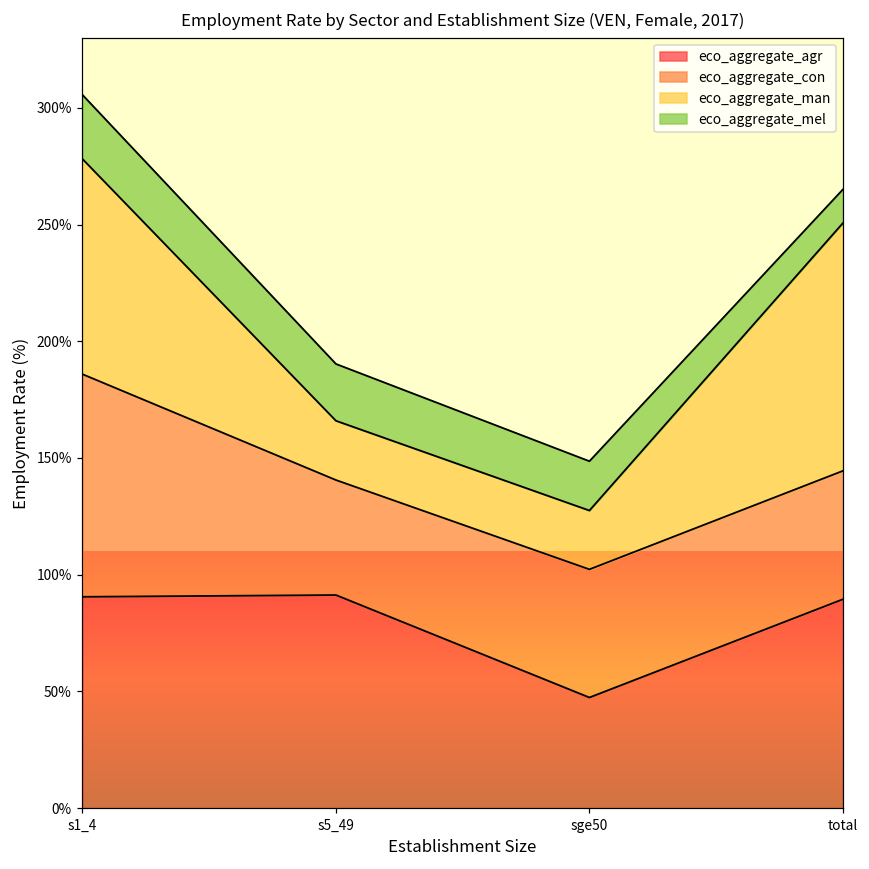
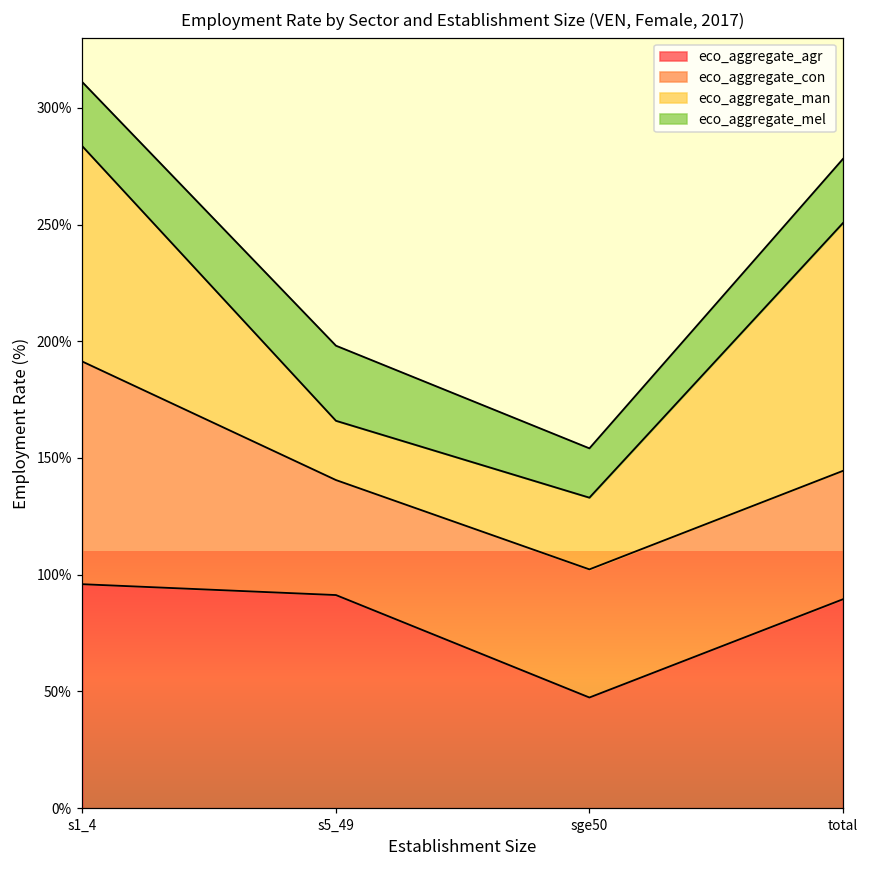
  {
    "eco_aggregate_agr": {
-     "s1_4": "91%",
+     "s1_4": "96%",
      "s5_49": "91%",
      "sge50": "47%",
      "total": "89%"
    },
    "eco_aggregate_con": {
      "s1_4": "95%",
      "s5_49": "49%",
      "sge50": "55%",
      "total": "55%"
    },
    "eco_aggregate_man": {
      "s1_4": "92%",
      "s5_49": "25%",
-     "sge50": "25%",
+     "sge50": "31%",
      "total": "106%"
    },
    "eco_aggregate_mel": {
      "s1_4": "27%",
-     "s5_49": "24%",
+     "s5_49": "32%",
      "sge50": "21%",
-     "total": "14%"
+     "total": "27%"
    }
  }
